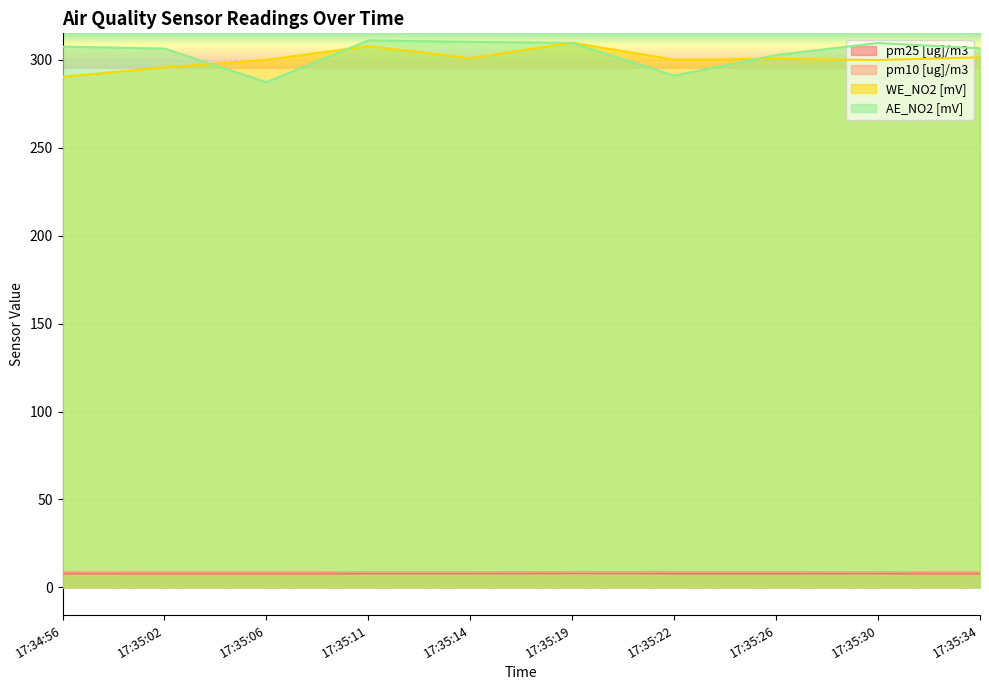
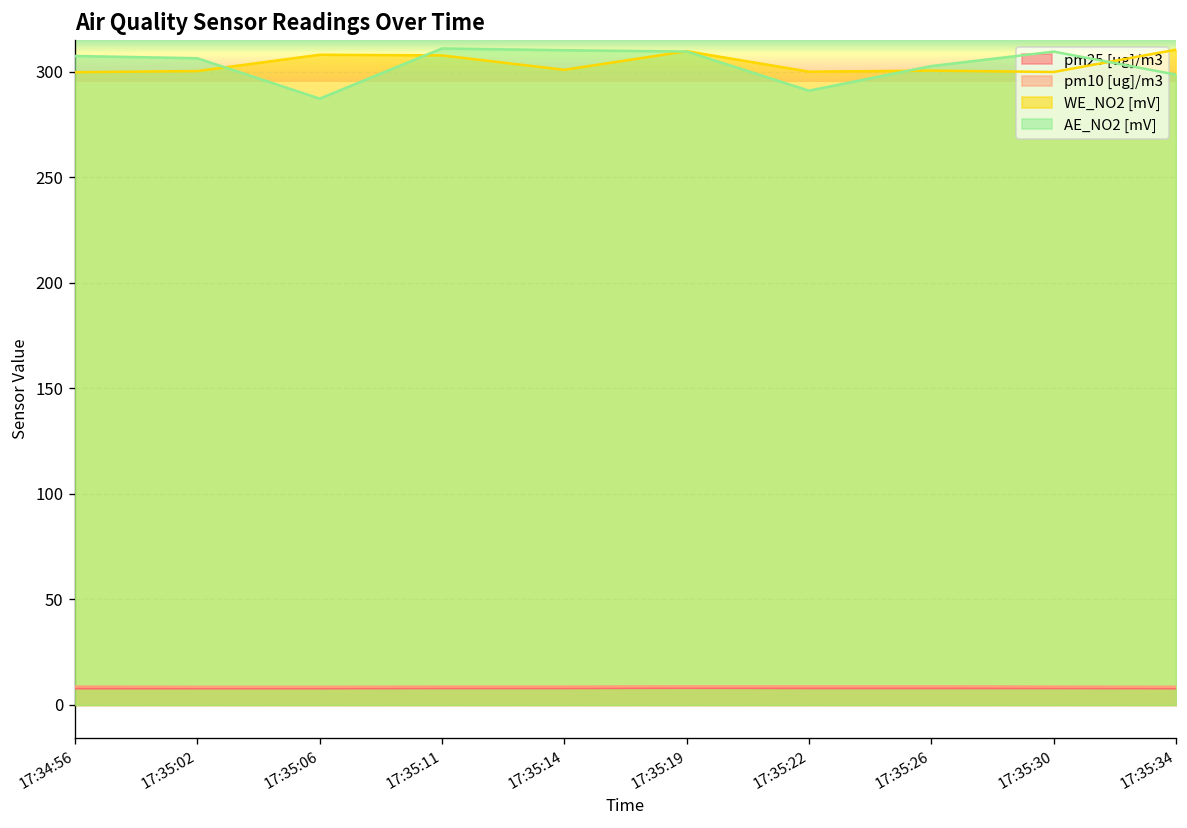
  {
    "WE_NO2 [mV]": {
-     "17:34:56": 290,
-     "17:35:02": 296,
-     "17:35:06": 300,
+     "17:34:56": 300,
+     "17:35:02": 300,
+     "17:35:06": 308,
      "17:35:11": 308,
      "17:35:14": 301,
      "17:35:22": 300,
      "17:35:26": 301,
-     "17:35:34": 301
+     "17:35:34": 310
    },
    "AE_NO2 [mV]": {
      "17:34:56": 307,
      "17:35:02": 306,
      "17:35:06": 287,
      "17:35:11": 311,
      "17:35:14": 310,
      "17:35:22": 291,
      "17:35:26": 303,
-     "17:35:34": 307
+     "17:35:34": 299
    }
  }
